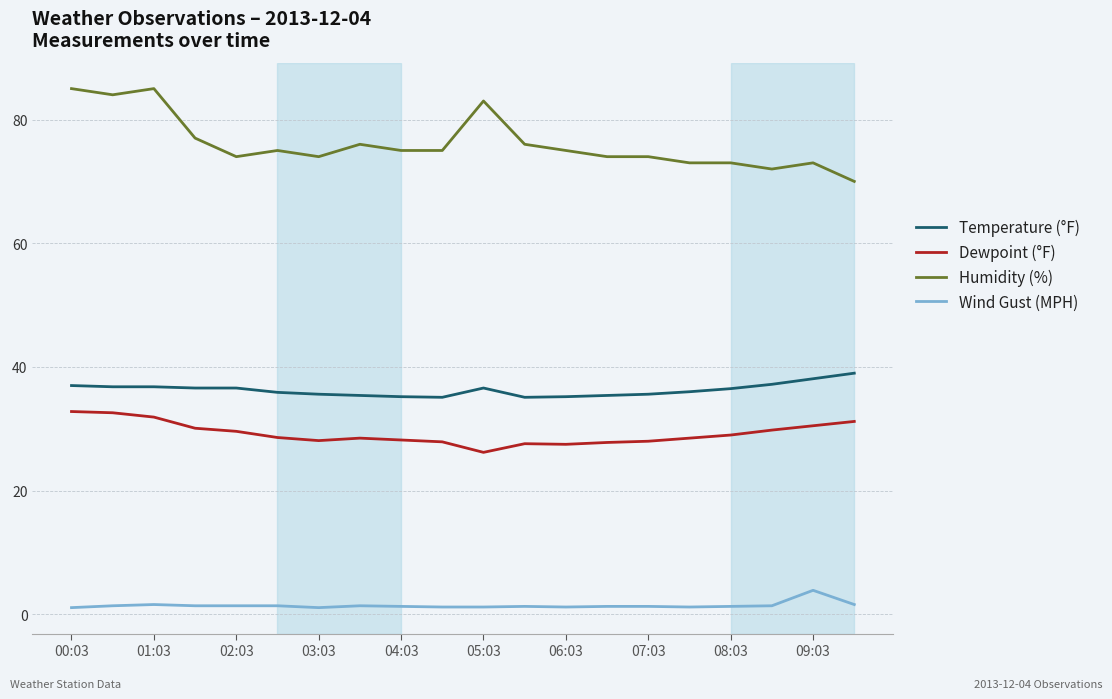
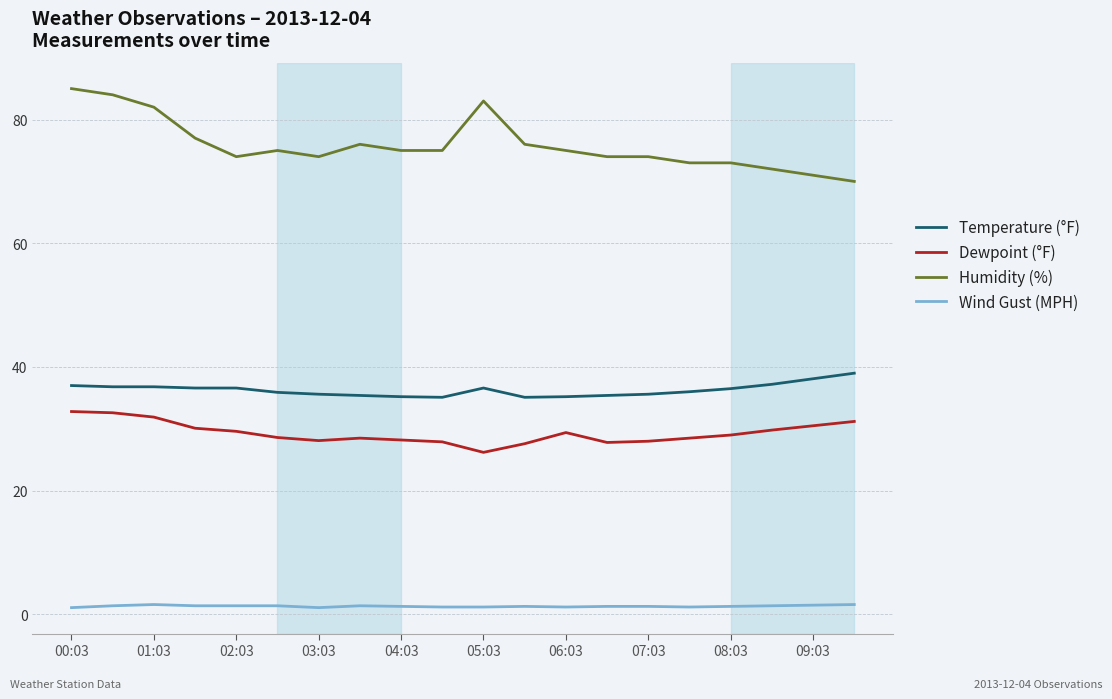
  {
    "Temperature (°F)": {
      "00:03": 37,
      "01:03": 37,
      "02:03": 37,
      "03:03": 36,
      "04:03": 35,
      "05:03": 37,
      "06:03": 35,
      "07:03": 36,
      "08:03": 37,
      "09:03": 38
    },
    "Dewpoint (°F)": {
      "00:03": 33,
      "01:03": 32,
      "02:03": 30,
      "03:03": 28,
      "04:03": 28,
      "05:03": 26,
-     "06:03": 28,
+     "06:03": 29,
      "07:03": 28,
      "08:03": 29,
      "09:03": 31
    },
    "Humidity (%)": {
      "00:03": 85,
-     "01:03": 85,
+     "01:03": 82,
      "02:03": 74,
      "03:03": 74,
      "04:03": 75,
      "05:03": 83,
      "06:03": 75,
      "07:03": 74,
      "08:03": 73,
-     "09:03": 73
+     "09:03": 71
    },
    "Wind Gust (MPH)": {
      "00:03": 1,
      "01:03": 2,
      "02:03": 1,
      "03:03": 1,
      "04:03": 1,
      "05:03": 1,
      "06:03": 1,
      "07:03": 1,
      "08:03": 1,
-     "09:03": 4
+     "09:03": 2
    }
  }
